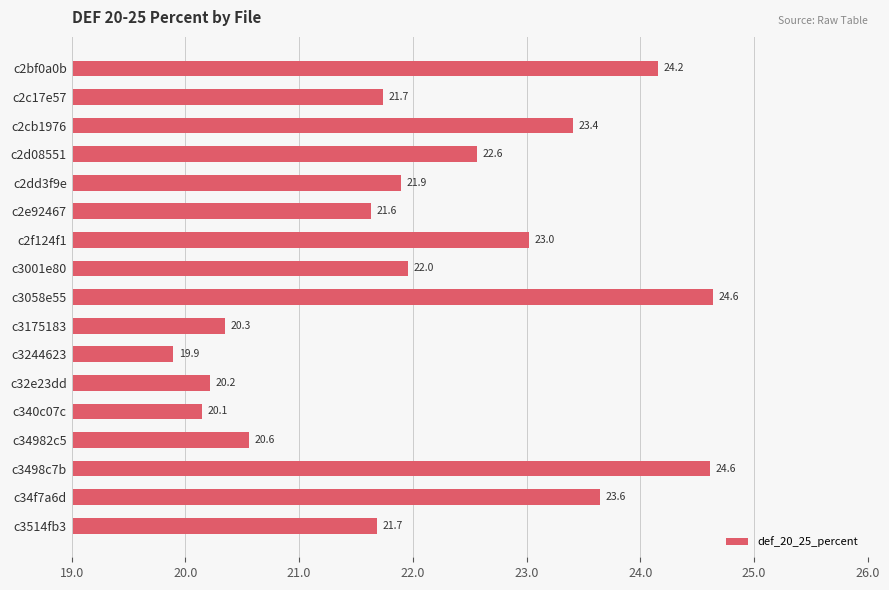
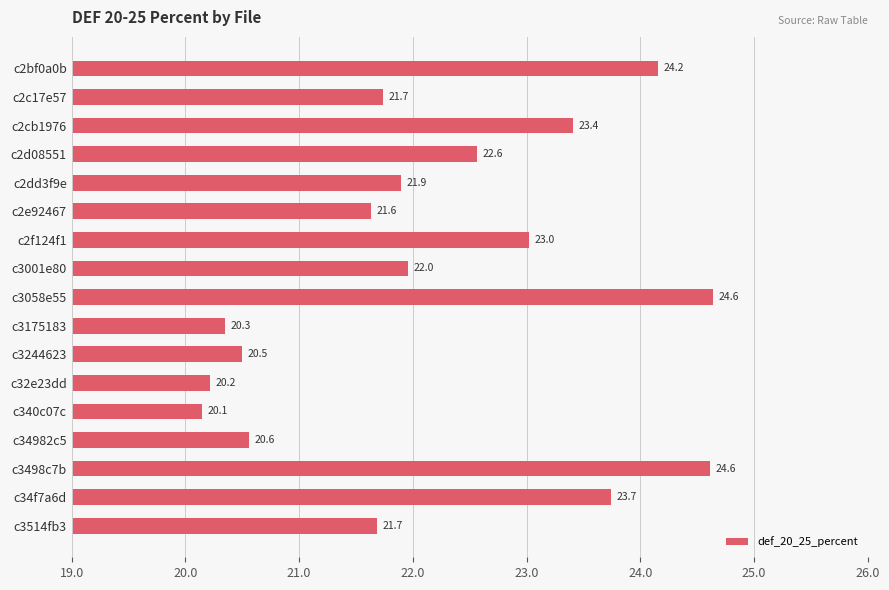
  {
    "c2bf0a0b": 24.2,
    "c2c17e57": 21.7,
    "c2cb1976": 23.4,
    "c2d08551": 22.6,
    "c2dd3f9e": 21.9,
    "c2e92467": 21.6,
    "c2f124f1": 23.0,
    "c3001e80": 22.0,
    "c3058e55": 24.6,
    "c3175183": 20.3,
-   "c3244623": 19.9,
+   "c3244623": 20.5,
    "c32e23dd": 20.2,
    "c340c07c": 20.1,
    "c34982c5": 20.6,
    "c3498c7b": 24.6,
-   "c34f7a6d": 23.6,
+   "c34f7a6d": 23.7,
    "c3514fb3": 21.7
  }
